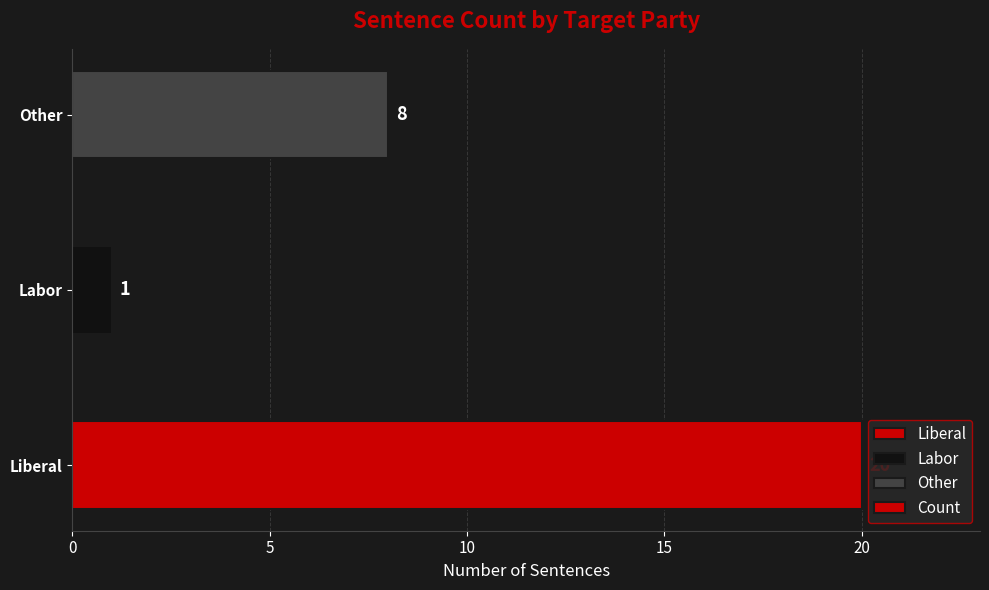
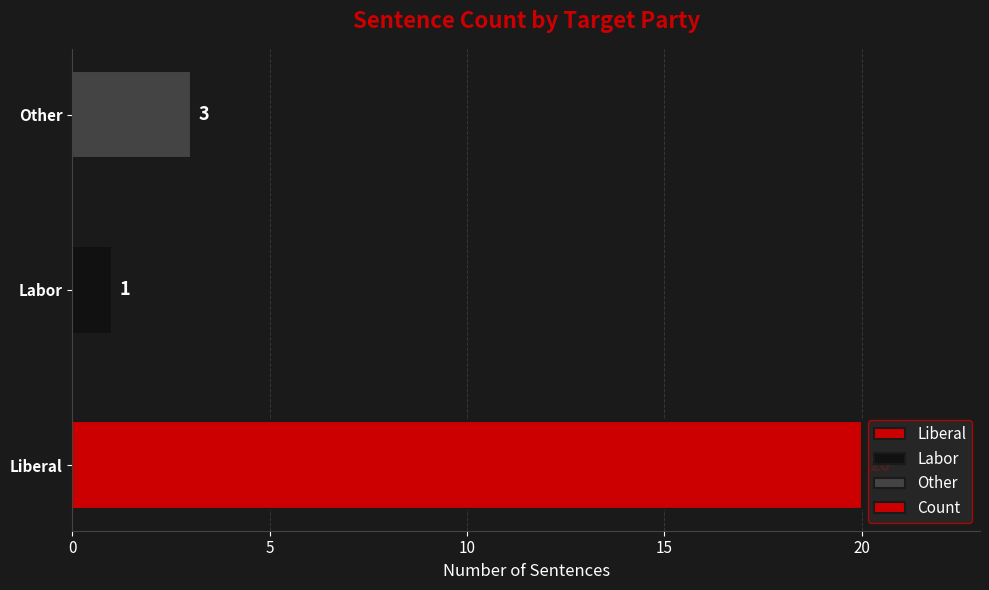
  {
-   "Other": 8,
+   "Other": 3,
    "Labor": 1
  }
